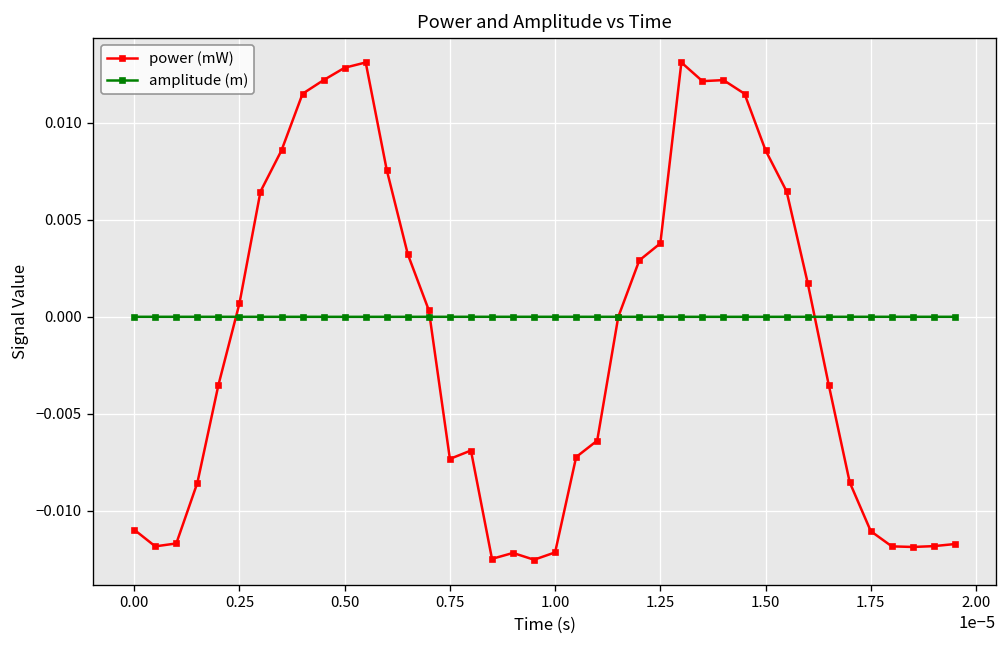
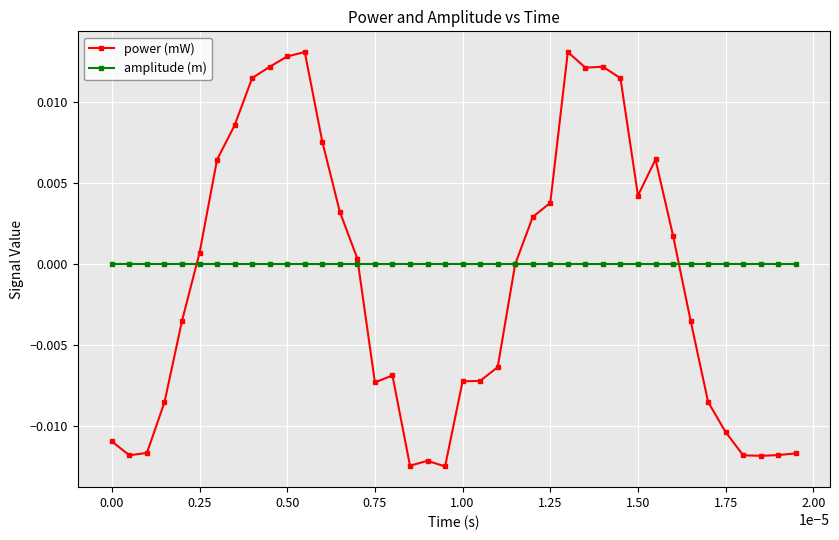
  {
    "power (mW)": {
      "0.00": -0.0110,
      "0.25": 0.0007,
      "0.50": 0.0128,
      "0.75": -0.0073,
-     "1.00": -0.0121,
+     "1.00": -0.0073,
      "1.25": 0.0038,
-     "1.50": 0.0086,
-     "1.75": -0.0110
+     "1.50": 0.0042,
+     "1.75": -0.0104
    },
    "amplitude (m)": {
      "0.00": 0.0000,
      "0.25": 0.0000,
      "0.50": 0.0000,
      "0.75": 0.0000,
      "1.00": 0.0000,
      "1.25": 0.0000,
      "1.50": 0.0000,
      "1.75": 0.0000
    }
  }
